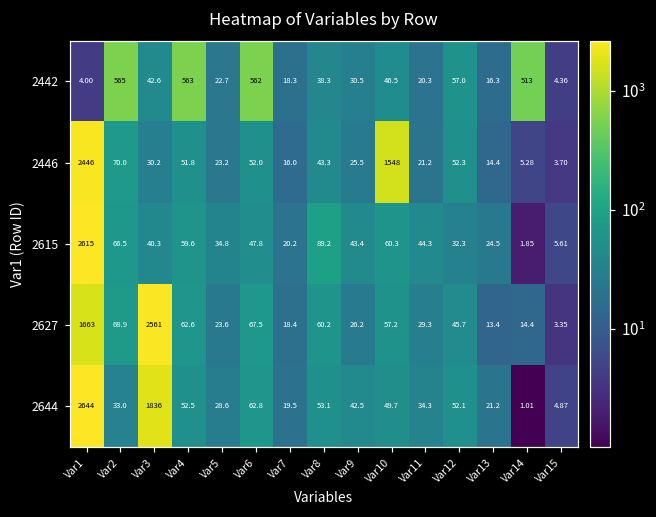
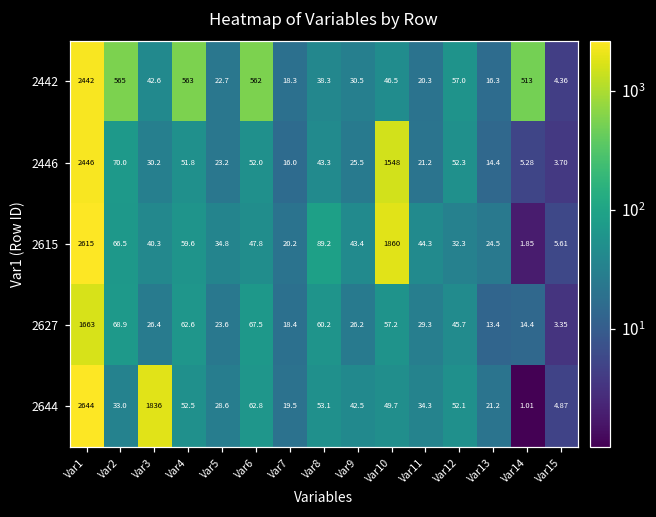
  {
    "2442": {
-     "Var1": 4.00,
+     "Var1": 2442,
      "Var2": 565,
      "Var3": 42.6,
      "Var4": 563,
      "Var5": 22.7,
      "Var6": 562,
      "Var7": 18.3,
      "Var8": 38.3,
      "Var9": 30.5,
      "Var10": 46.5,
      "Var11": 20.3,
      "Var12": 57.0,
      "Var13": 16.3,
      "Var14": 513,
      "Var15": 4.36
    },
    "2446": {
      "Var1": 2446,
      "Var2": 70.0,
      "Var3": 30.2,
      "Var4": 51.8,
      "Var5": 23.2,
      "Var6": 52.0,
      "Var7": 16.0,
      "Var8": 43.3,
      "Var9": 25.5,
      "Var10": 1548,
      "Var11": 21.2,
      "Var12": 52.3,
      "Var13": 14.4,
      "Var14": 5.28,
      "Var15": 3.70
    },
    "2615": {
      "Var1": 2615,
      "Var2": 66.5,
      "Var3": 40.3,
      "Var4": 59.6,
      "Var5": 34.8,
      "Var6": 47.8,
      "Var7": 20.2,
      "Var8": 89.2,
      "Var9": 43.4,
-     "Var10": 60.3,
+     "Var10": 1860,
      "Var11": 44.3,
      "Var12": 32.3,
      "Var13": 24.5,
      "Var14": 1.85,
      "Var15": 5.61
    },
    "2627": {
      "Var1": 1663,
      "Var2": 68.9,
-     "Var3": 2561,
+     "Var3": 26.4,
      "Var4": 62.6,
      "Var5": 23.6,
      "Var6": 67.5,
      "Var7": 18.4,
      "Var8": 60.2,
      "Var9": 26.2,
      "Var10": 57.2,
      "Var11": 29.3,
      "Var12": 45.7,
      "Var13": 13.4,
      "Var14": 14.4,
      "Var15": 3.35
    },
    "2644": {
      "Var1": 2644,
      "Var2": 33.0,
      "Var3": 1836,
      "Var4": 52.5,
      "Var5": 28.6,
      "Var6": 62.8,
      "Var7": 19.5,
      "Var8": 53.1,
      "Var9": 42.5,
      "Var10": 49.7,
      "Var11": 34.3,
      "Var12": 52.1,
      "Var13": 21.2,
      "Var14": 1.01,
      "Var15": 4.87
    }
  }
